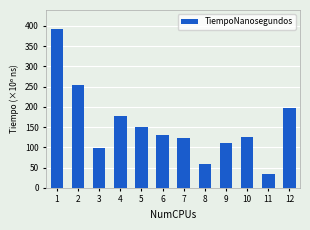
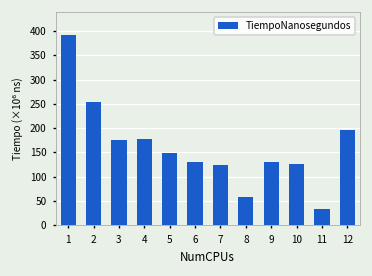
  {
    "1": 390,
    "2": 250,
-   "3": 100,
+   "3": 180,
    "4": 180,
    "5": 150,
    "6": 130,
    "7": 120,
    "8": 60,
-   "9": 110,
+   "9": 130,
    "10": 130,
    "11": 30,
    "12": 200
  }
